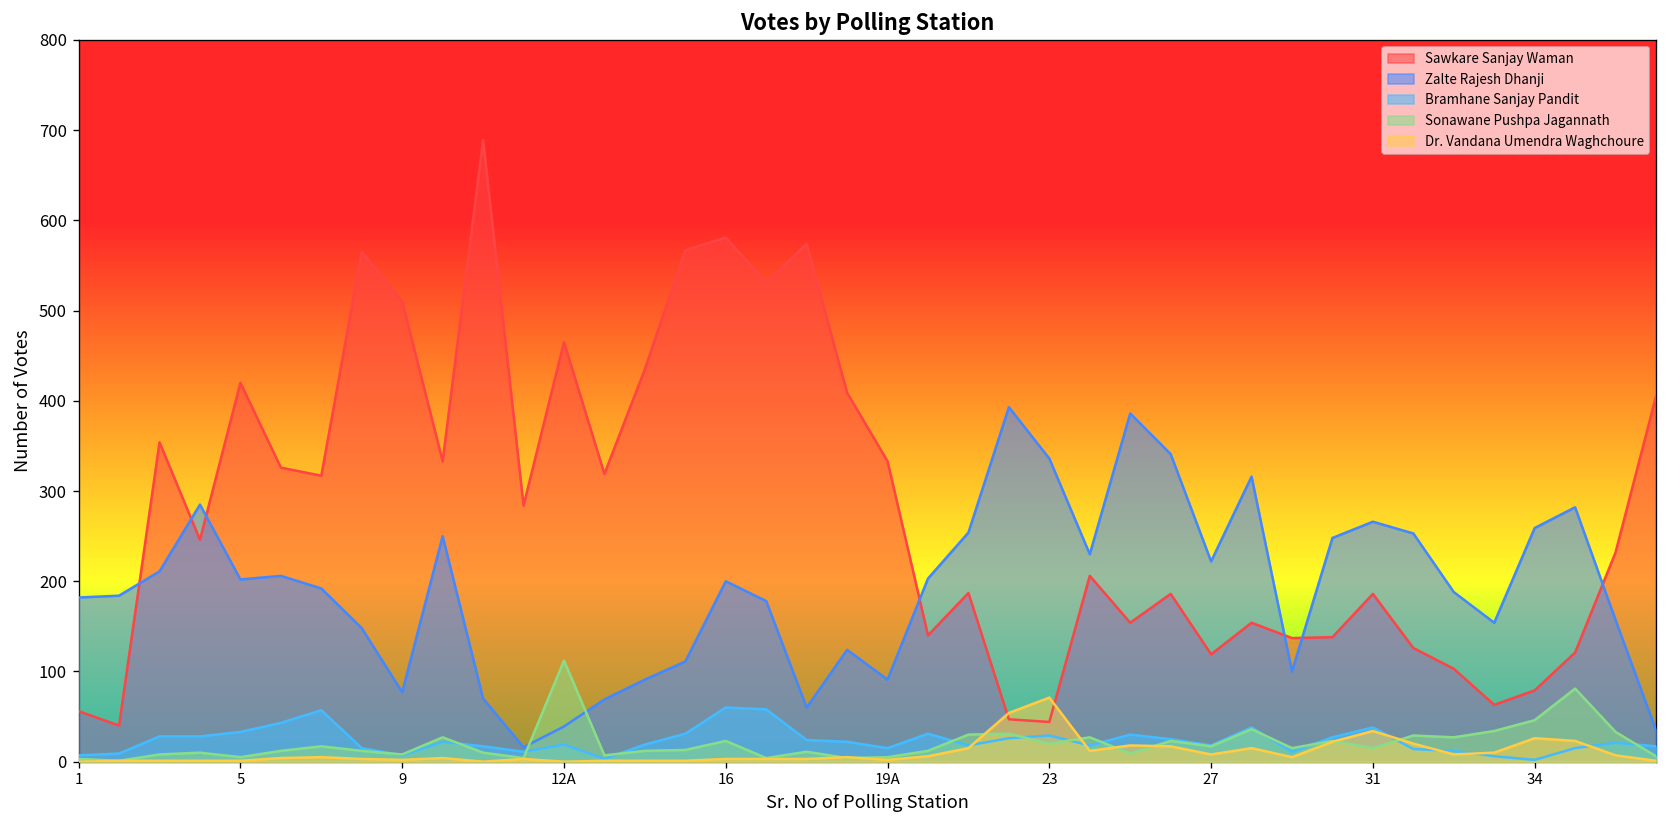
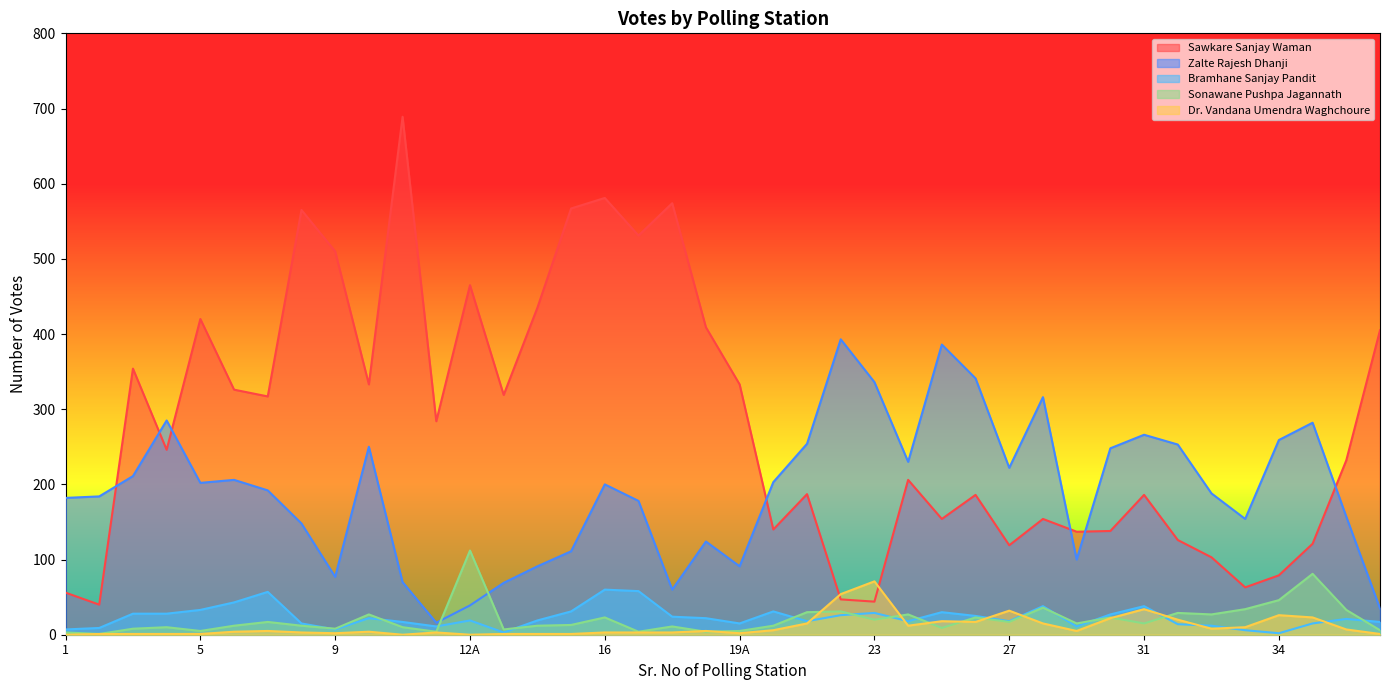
  {
    "Sawkare Sanjay Waman": {
      "1": 60,
      "5": 420,
      "9": 510,
      "12A": 470,
      "16": 580,
      "19A": 330,
      "23": 40,
      "27": 120,
      "31": 190,
      "34": 80
    },
    "Sonawane Pushpa Jagannath": {
      "5": 10,
      "12A": 110,
      "16": 20,
      "23": 20,
      "31": 20,
      "34": 50
    },
    "Dr. Vandana Umendra Waghchoure": {
      "5": 0,
      "9": 0,
      "12A": 0,
      "16": 0,
      "23": 70,
-     "27": 10,
+     "27": 30,
      "31": 30,
      "34": 30
    }
  }
